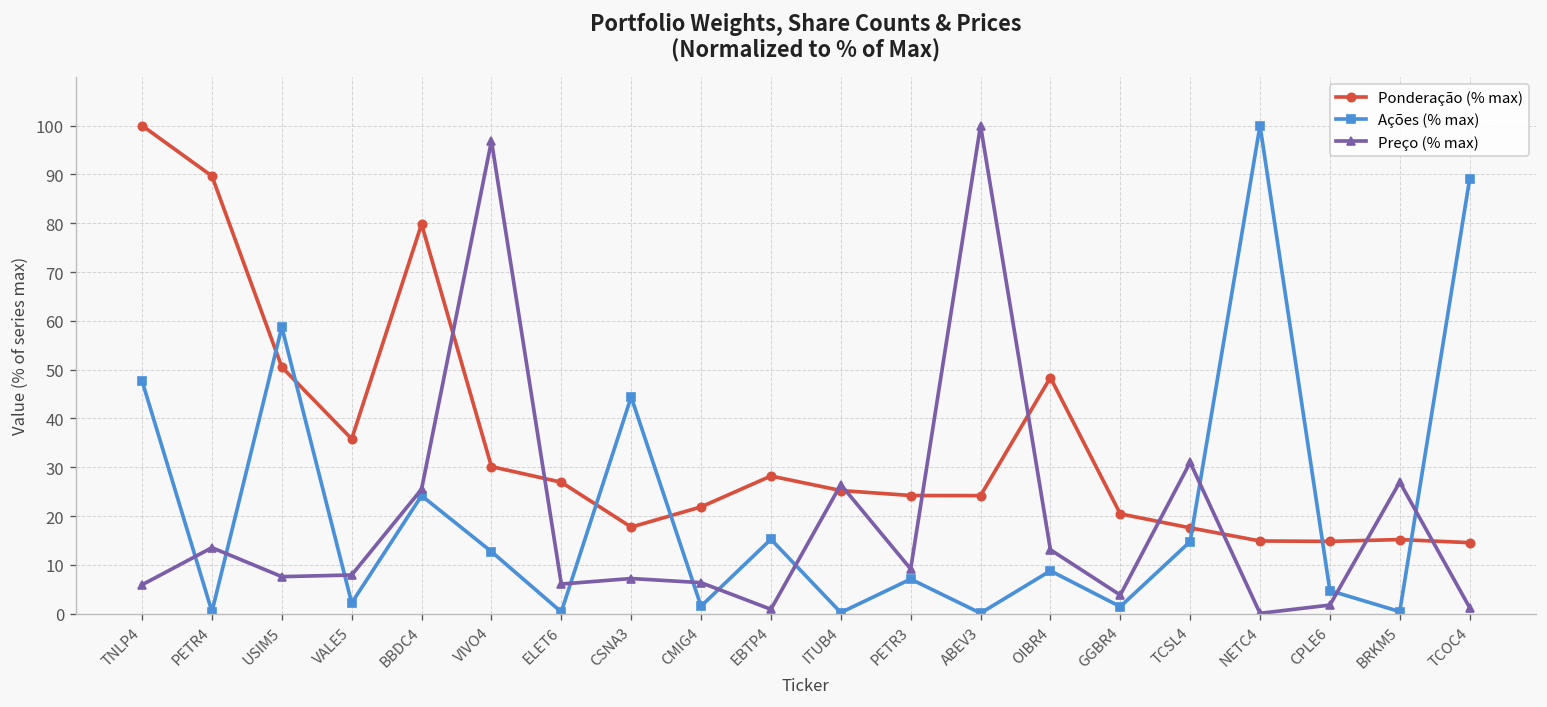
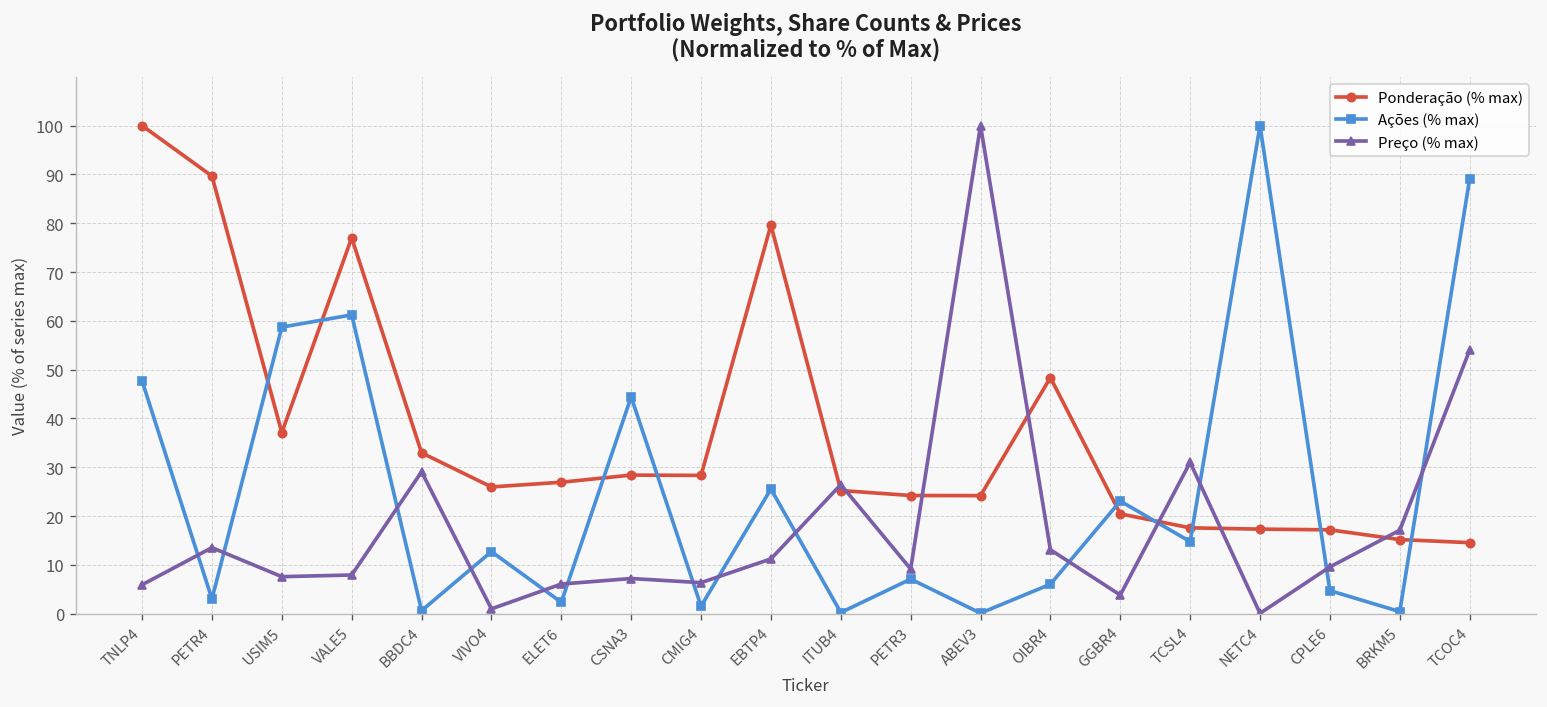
  {
    "Ponderação (% max)": {
      "TNLP4": 100,
      "PETR4": 90,
-     "USIM5": 51,
-     "VALE5": 36,
-     "BBDC4": 80,
-     "VIVO4": 30,
+     "USIM5": 37,
+     "VALE5": 77,
+     "BBDC4": 33,
+     "VIVO4": 26,
      "ELET6": 27,
-     "CSNA3": 18,
-     "CMIG4": 22,
-     "EBTP4": 28,
+     "CSNA3": 28,
+     "CMIG4": 28,
+     "EBTP4": 80,
      "ITUB4": 25,
      "PETR3": 24,
      "ABEV3": 24,
      "OIBR4": 48,
      "GGBR4": 20,
      "TCSL4": 18,
-     "NETC4": 15,
-     "CPLE6": 15,
+     "NETC4": 17,
+     "CPLE6": 17,
      "BRKM5": 15,
      "TCOC4": 15
    },
    "Ações (% max)": {
      "TNLP4": 48,
-     "PETR4": 0,
+     "PETR4": 3,
      "USIM5": 59,
-     "VALE5": 2,
-     "BBDC4": 24,
+     "VALE5": 61,
+     "BBDC4": 1,
      "VIVO4": 13,
-     "ELET6": 0,
+     "ELET6": 2,
      "CSNA3": 44,
      "CMIG4": 2,
-     "EBTP4": 15,
+     "EBTP4": 26,
      "ITUB4": 0,
      "PETR3": 7,
      "ABEV3": 0,
-     "OIBR4": 9,
-     "GGBR4": 1,
+     "OIBR4": 6,
+     "GGBR4": 23,
      "TCSL4": 15,
      "NETC4": 100,
      "CPLE6": 5,
      "BRKM5": 0,
      "TCOC4": 89
    },
    "Preço (% max)": {
      "TNLP4": 6,
      "PETR4": 14,
      "USIM5": 8,
      "VALE5": 8,
-     "BBDC4": 26,
-     "VIVO4": 97,
+     "BBDC4": 29,
+     "VIVO4": 1,
      "ELET6": 6,
      "CSNA3": 7,
      "CMIG4": 6,
-     "EBTP4": 1,
+     "EBTP4": 11,
      "ITUB4": 26,
      "PETR3": 9,
      "ABEV3": 100,
      "OIBR4": 13,
      "GGBR4": 4,
      "TCSL4": 31,
      "NETC4": 0,
-     "CPLE6": 2,
-     "BRKM5": 27,
-     "TCOC4": 1
+     "CPLE6": 10,
+     "BRKM5": 17,
+     "TCOC4": 54
    }
  }
